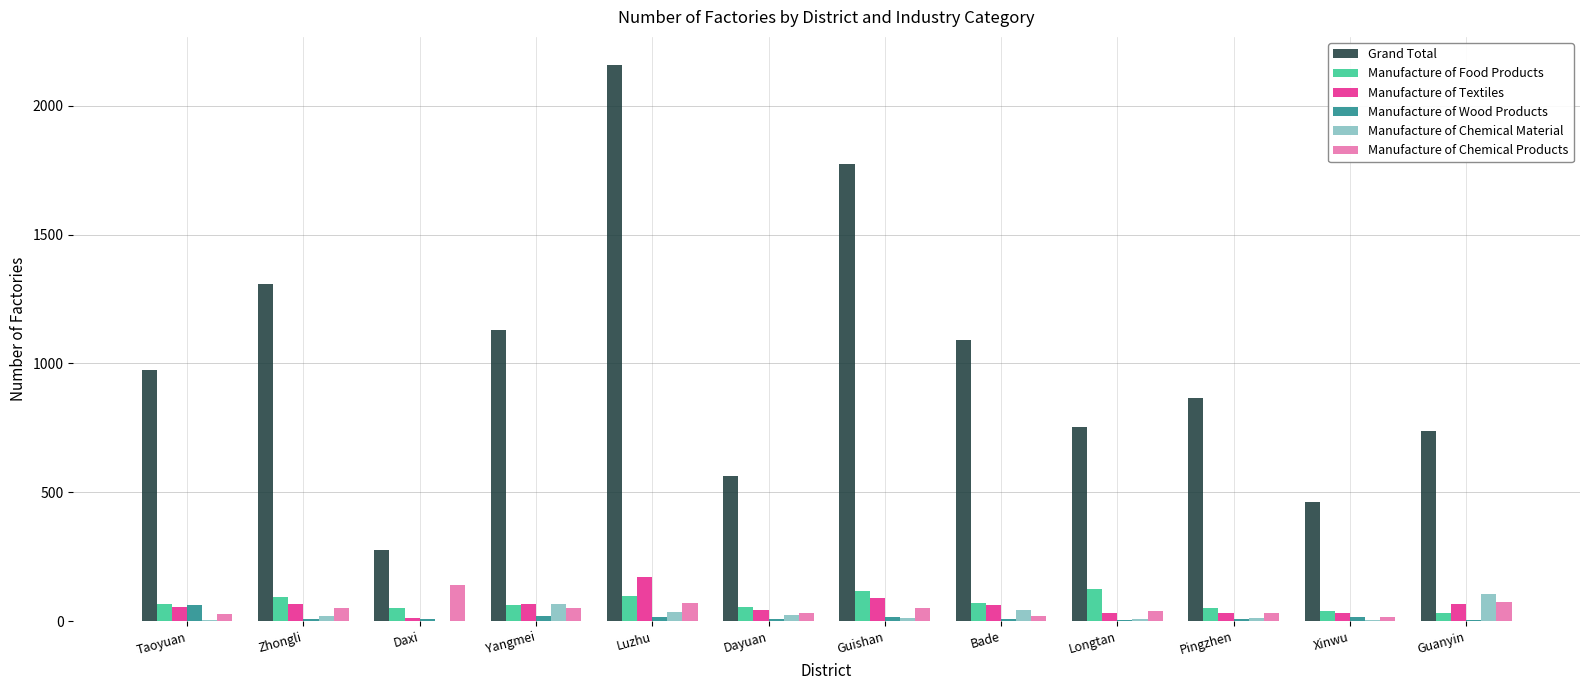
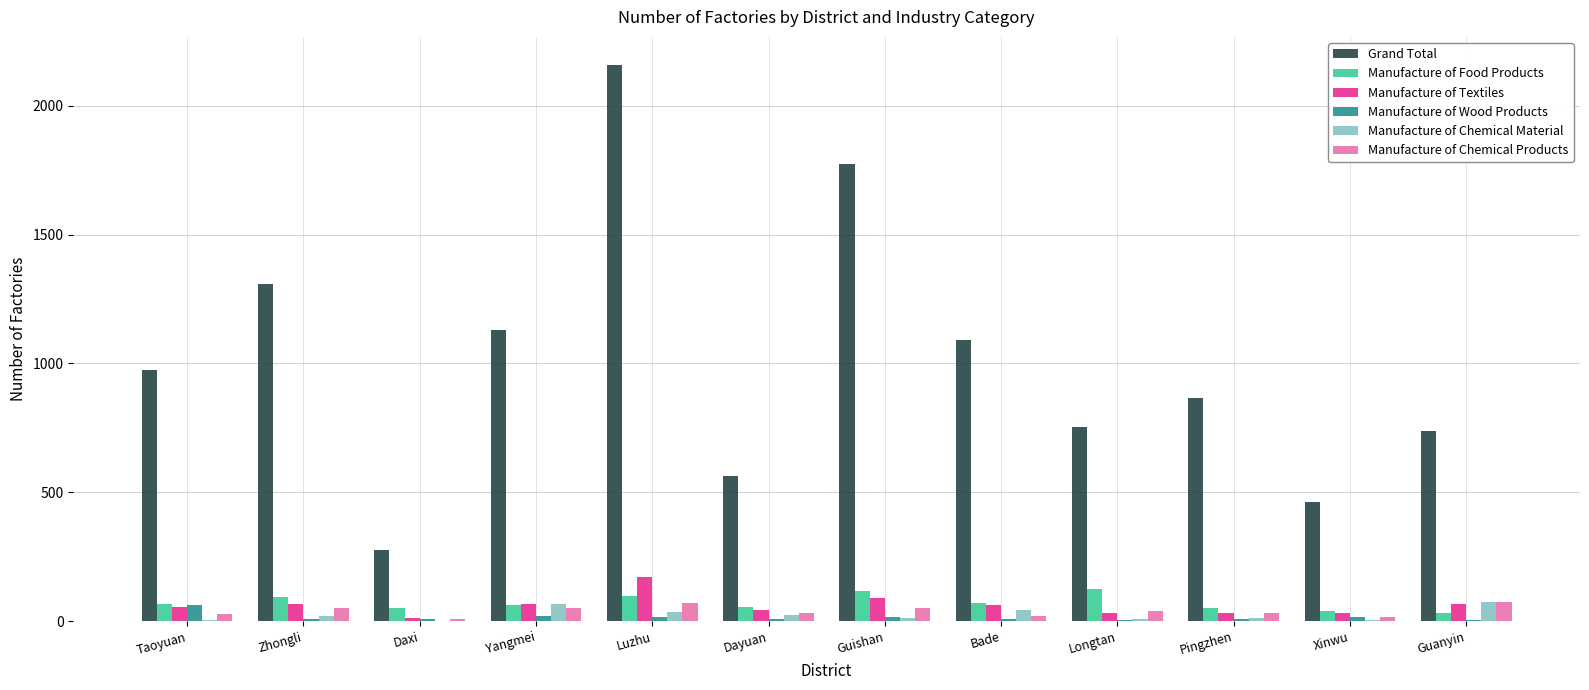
  {
    "Grand Total": {
      "Taoyuan": 980,
      "Zhongli": 1310,
      "Daxi": 280,
      "Yangmei": 1130,
      "Luzhu": 2160,
      "Dayuan": 560,
      "Guishan": 1780,
      "Bade": 1090,
      "Longtan": 750,
      "Pingzhen": 870,
      "Xinwu": 460,
      "Guanyin": 740
    },
    "Manufacture of Food Products": {
      "Taoyuan": 70,
      "Zhongli": 90,
      "Daxi": 50,
      "Yangmei": 60,
      "Luzhu": 100,
      "Dayuan": 60,
      "Guishan": 120,
      "Bade": 70,
      "Longtan": 130,
      "Pingzhen": 50,
      "Xinwu": 40,
      "Guanyin": 30
    },
    "Manufacture of Textiles": {
      "Taoyuan": 60,
      "Zhongli": 70,
      "Daxi": 10,
      "Yangmei": 70,
      "Luzhu": 170,
      "Dayuan": 50,
      "Guishan": 90,
      "Bade": 60,
      "Longtan": 30,
      "Pingzhen": 30,
      "Xinwu": 30,
      "Guanyin": 70
    },
    "Manufacture of Wood Products": {
      "Taoyuan": 60,
      "Daxi": 10,
      "Yangmei": 20,
      "Luzhu": 20,
      "Guishan": 20,
      "Xinwu": 20
    },
    "Manufacture of Chemical Material": {
      "Zhongli": 20,
      "Yangmei": 70,
      "Luzhu": 40,
      "Dayuan": 20,
      "Guishan": 10,
      "Bade": 40,
      "Pingzhen": 10,
-     "Guanyin": 110
+     "Guanyin": 70
    },
    "Manufacture of Chemical Products": {
      "Taoyuan": 30,
      "Zhongli": 50,
-     "Daxi": 140,
+     "Daxi": 10,
      "Yangmei": 50,
      "Luzhu": 70,
      "Dayuan": 30,
      "Guishan": 50,
      "Bade": 20,
      "Longtan": 40,
      "Pingzhen": 30,
      "Xinwu": 20,
      "Guanyin": 80
    }
  }
